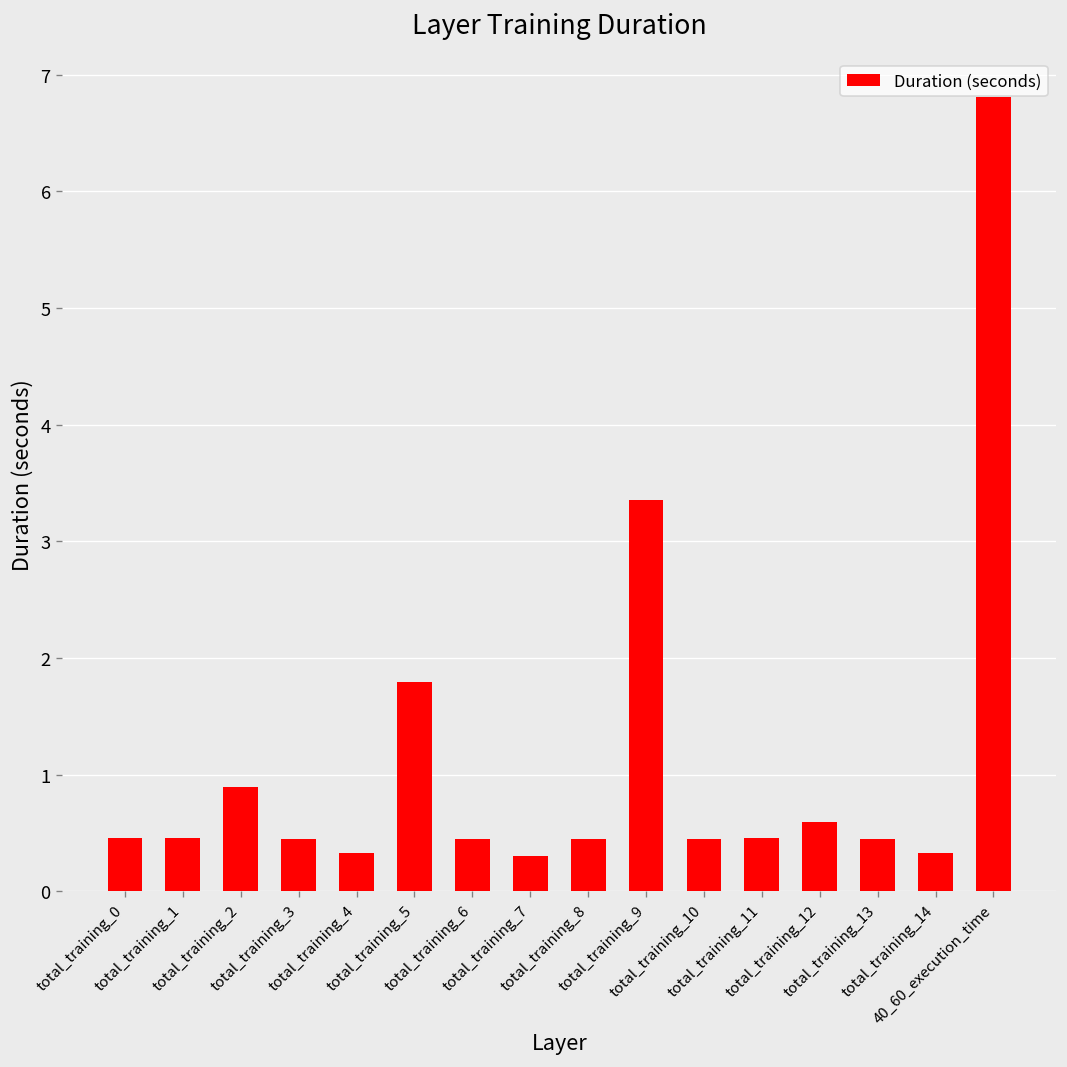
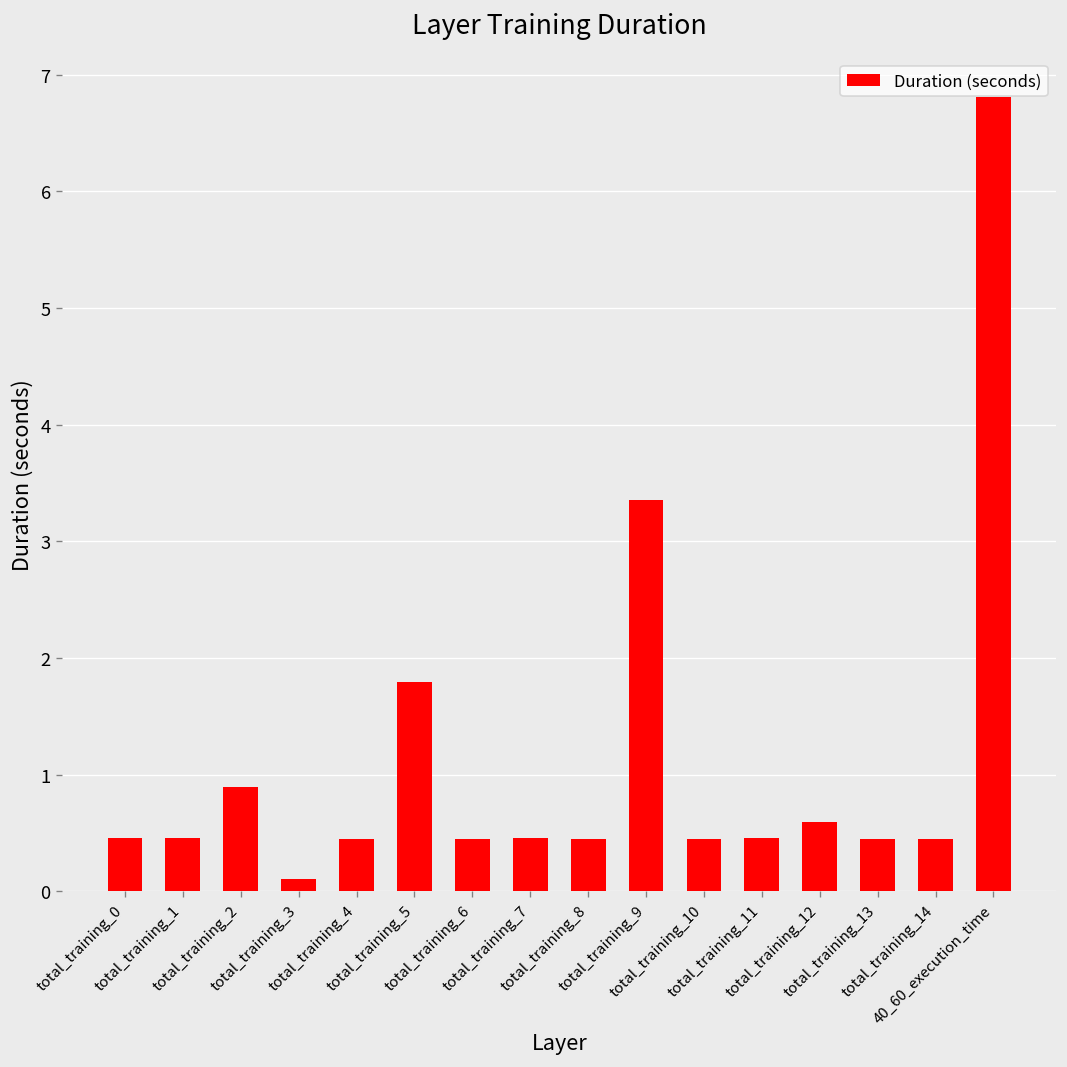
  {
    "total_training_0": 0.5,
    "total_training_1": 0.5,
    "total_training_2": 0.9,
-   "total_training_3": 0.4,
-   "total_training_4": 0.3,
+   "total_training_3": 0.1,
+   "total_training_4": 0.4,
    "total_training_5": 1.8,
    "total_training_6": 0.4,
-   "total_training_7": 0.3,
+   "total_training_7": 0.5,
    "total_training_8": 0.4,
    "total_training_9": 3.4,
    "total_training_10": 0.4,
    "total_training_11": 0.5,
    "total_training_12": 0.6,
    "total_training_13": 0.5,
-   "total_training_14": 0.3,
+   "total_training_14": 0.4,
    "40_60_execution_time": 6.8
  }
